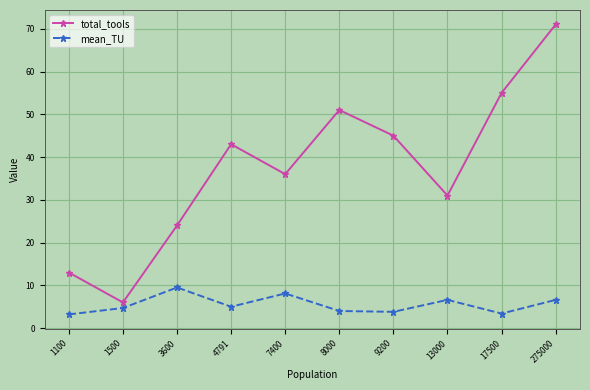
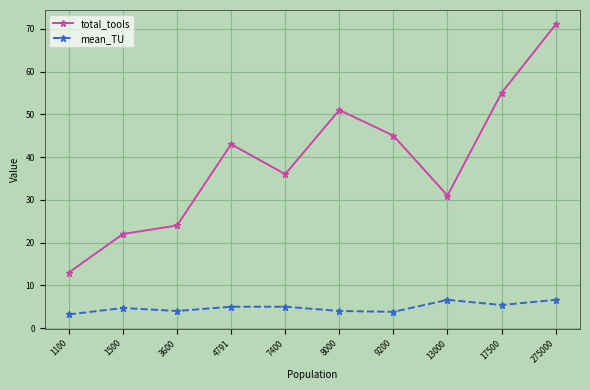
  {
    "total_tools": {
      "1100": 13,
-     "1500": 6,
+     "1500": 22,
      "3600": 24,
      "4791": 43,
      "7400": 36,
      "8000": 51,
      "9200": 45,
      "13000": 31,
      "17500": 55,
      "275000": 71
    },
    "mean_TU": {
      "1100": 3,
      "1500": 5,
-     "3600": 10,
+     "3600": 4,
      "4791": 5,
-     "7400": 8,
+     "7400": 5,
      "8000": 4,
      "9200": 4,
      "13000": 7,
-     "17500": 3,
+     "17500": 5,
      "275000": 7
    }
  }
